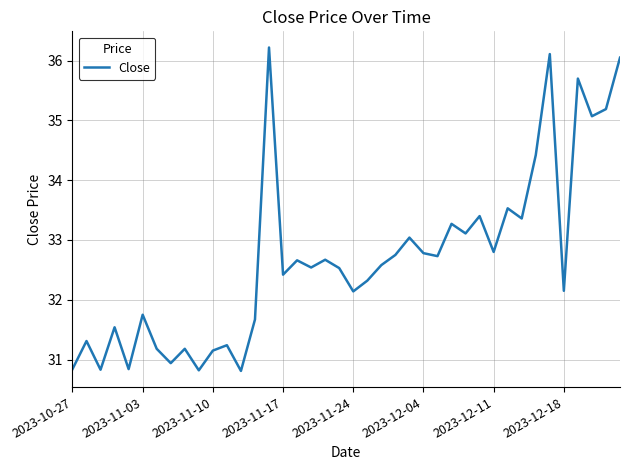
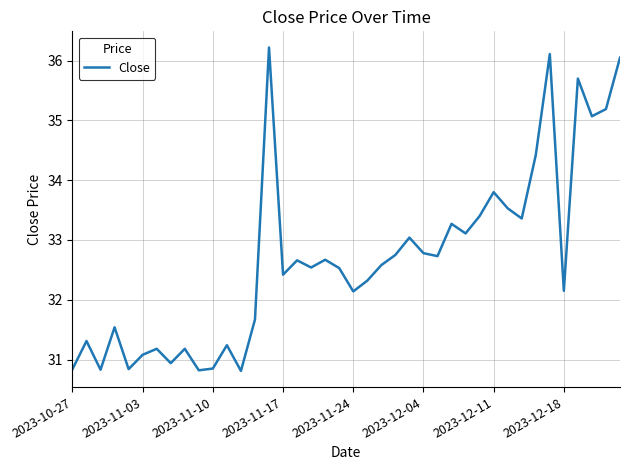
  {
    "2023-10-27": 30.8,
-   "2023-11-03": 31.8,
-   "2023-11-10": 31.2,
+   "2023-11-03": 31.1,
+   "2023-11-10": 30.9,
    "2023-11-17": 32.4,
    "2023-11-24": 32.1,
    "2023-12-04": 32.8,
-   "2023-12-11": 32.8,
+   "2023-12-11": 33.8,
    "2023-12-18": 32.2
  }
